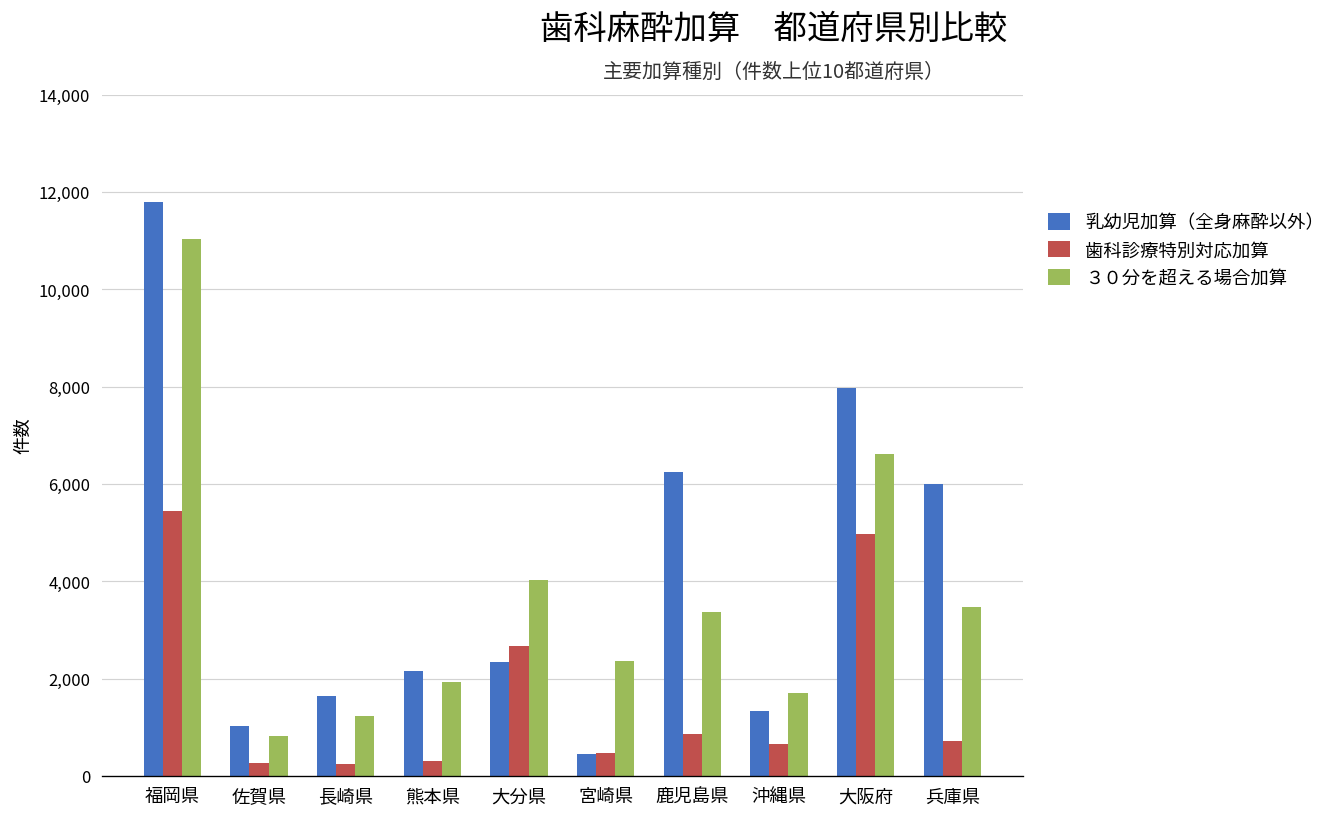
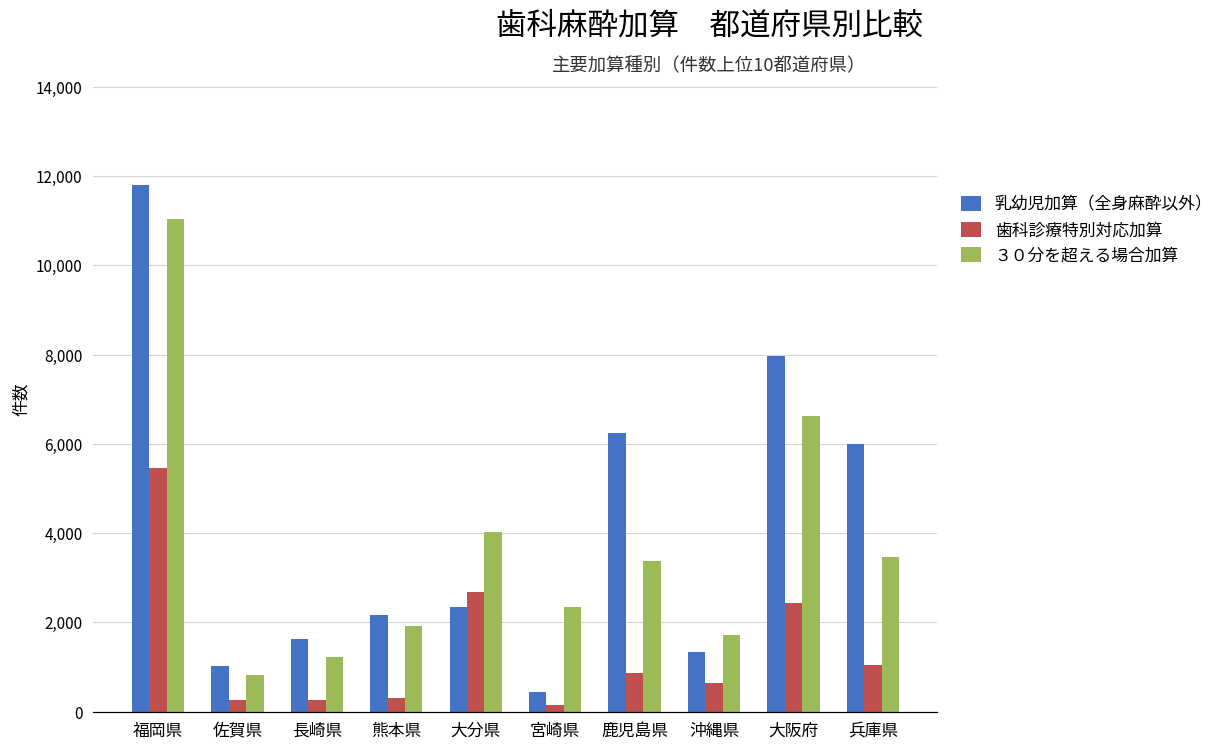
  {
    "乳幼児加算（全身麻酔以外）": {
      "福岡県": "11,800",
      "佐賀県": "1,000",
      "長崎県": "1,600",
      "熊本県": "2,200",
      "大分県": "2,300",
      "宮崎県": "400",
      "鹿児島県": "6,200",
      "沖縄県": "1,300",
      "大阪府": "8,000",
      "兵庫県": "6,000"
    },
    "歯科診療特別対応加算": {
      "福岡県": "5,500",
      "佐賀県": "300",
      "長崎県": "300",
      "熊本県": "300",
      "大分県": "2,700",
-     "宮崎県": "500",
+     "宮崎県": "200",
      "鹿児島県": "900",
      "沖縄県": "700",
-     "大阪府": "5,000",
-     "兵庫県": "700"
+     "大阪府": "2,400",
+     "兵庫県": "1,100"
    },
    "３０分を超える場合加算": {
      "福岡県": "11,000",
      "佐賀県": "800",
      "長崎県": "1,200",
      "熊本県": "1,900",
      "大分県": "4,000",
      "宮崎県": "2,400",
      "鹿児島県": "3,400",
      "沖縄県": "1,700",
      "大阪府": "6,600",
      "兵庫県": "3,500"
    }
  }
